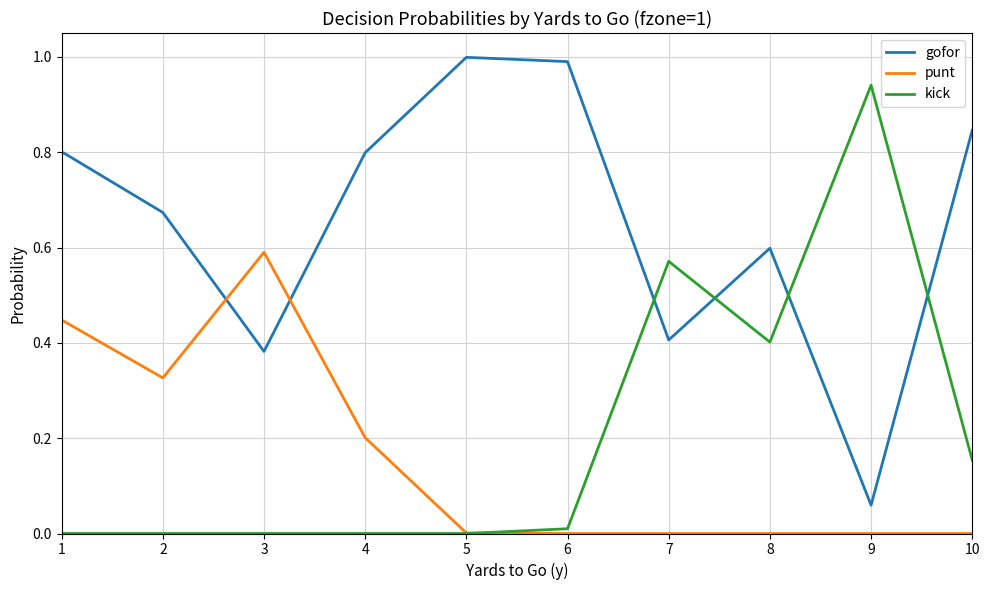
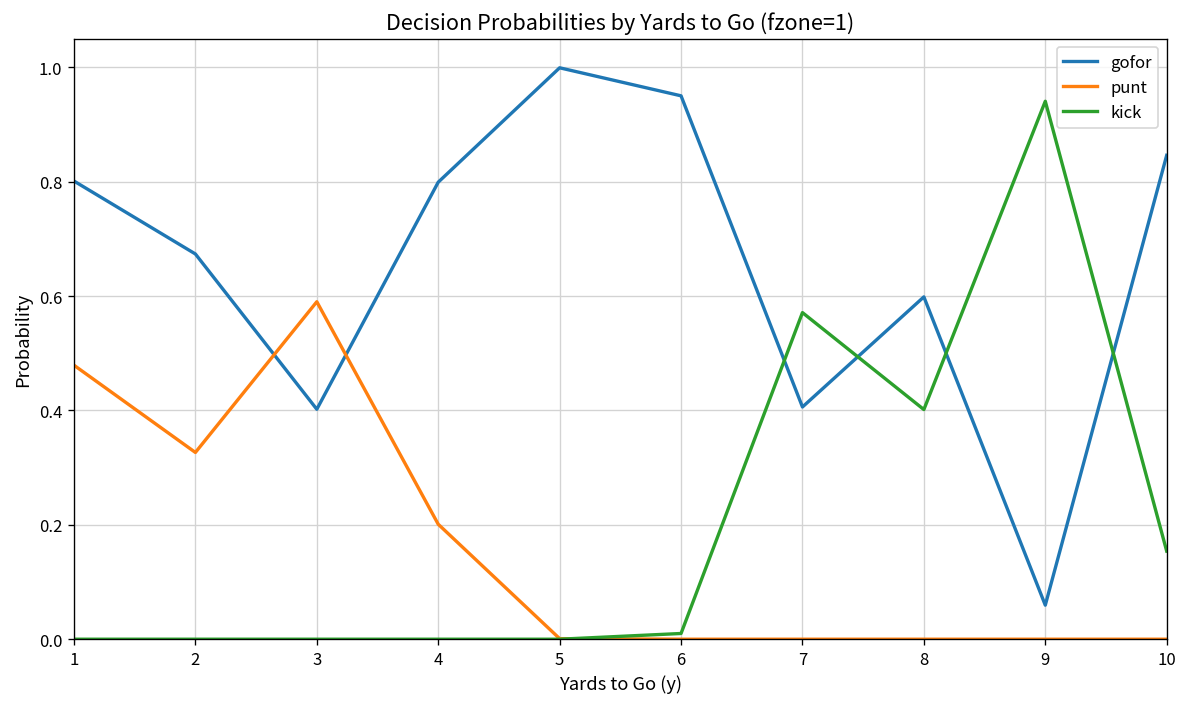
  {
    "gofor": {
      "1": 0.80,
      "2": 0.67,
-     "3": 0.38,
+     "3": 0.40,
      "4": 0.80,
      "5": 1.00,
-     "6": 0.99,
+     "6": 0.95,
      "7": 0.41,
      "8": 0.60,
      "9": 0.06,
      "10": 0.85
    },
    "punt": {
-     "1": 0.45,
+     "1": 0.48,
      "2": 0.33,
      "3": 0.59,
      "4": 0.20,
      "6": 0.00,
      "7": 0.00,
      "8": 0.00,
      "9": 0.00,
      "10": 0.00
    },
    "kick": {
      "1": 0.00,
      "2": 0.00,
      "3": 0.00,
      "4": 0.00,
      "6": 0.01,
      "7": 0.57,
      "8": 0.40,
      "9": 0.94,
      "10": 0.15
    }
  }
